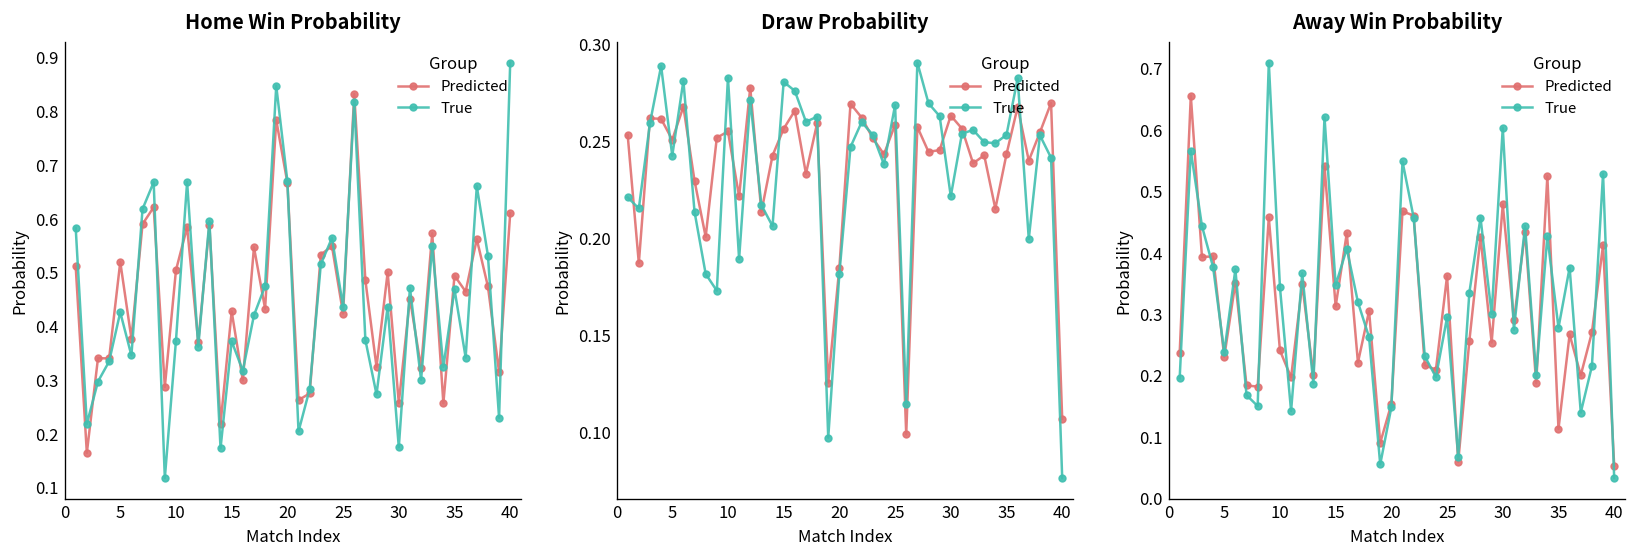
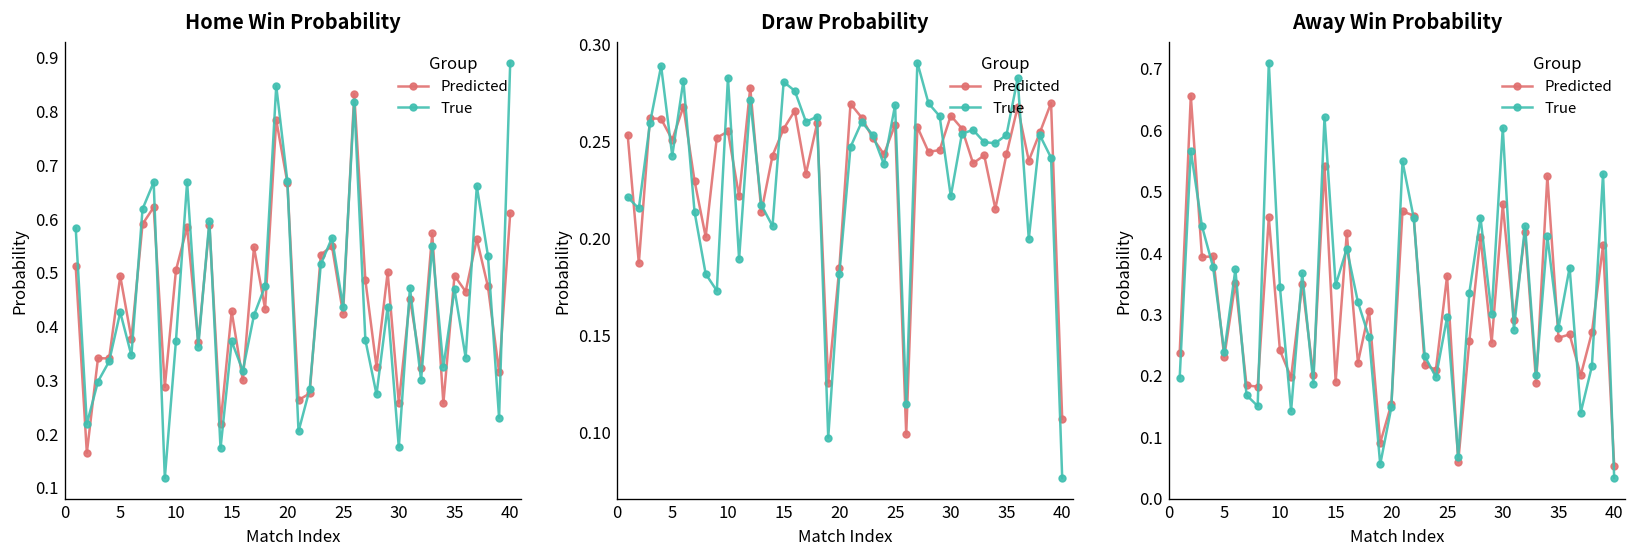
  {
    "Home Win Probability": {
      "Predicted": {
-       "5": 0.52,
+       "5": 0.49,
        "10": 0.50,
        "15": 0.43,
        "25": 0.42,
        "30": 0.26,
        "35": 0.49,
        "40": 0.61
      },
      "True": {
        "5": 0.43,
        "10": 0.37,
        "15": 0.37,
        "25": 0.44,
        "30": 0.17,
        "35": 0.47,
        "40": 0.89
      }
    },
    "Draw Probability": {
      "Predicted": {
        "5": 0.251,
        "10": 0.255,
        "15": 0.256,
        "20": 0.185,
        "25": 0.258,
        "30": 0.263,
        "35": 0.243,
        "40": 0.107
      },
      "True": {
        "5": 0.242,
        "10": 0.283,
        "15": 0.281,
        "20": 0.182,
        "25": 0.269,
        "30": 0.222,
        "35": 0.253,
        "40": 0.076
      }
    },
    "Away Win Probability": {
      "Predicted": {
        "5": 0.23,
        "10": 0.24,
-       "15": 0.31,
+       "15": 0.19,
        "20": 0.15,
        "25": 0.36,
        "30": 0.48,
-       "35": 0.11,
+       "35": 0.26,
        "40": 0.05
      },
      "True": {
        "5": 0.24,
        "10": 0.34,
        "15": 0.35,
        "20": 0.15,
        "25": 0.29,
        "30": 0.60,
        "35": 0.28,
        "40": 0.03
      }
    }
  }
